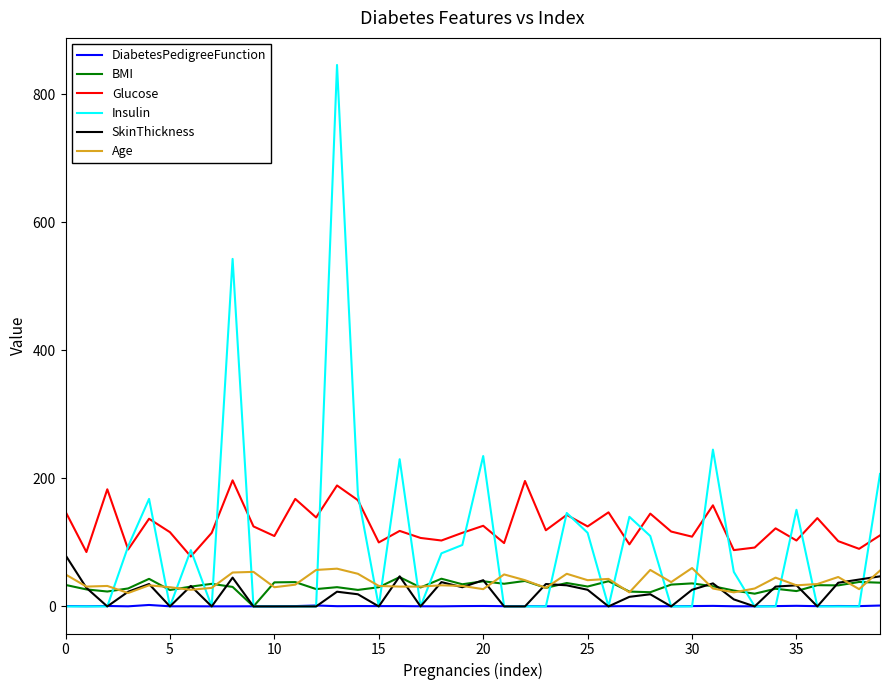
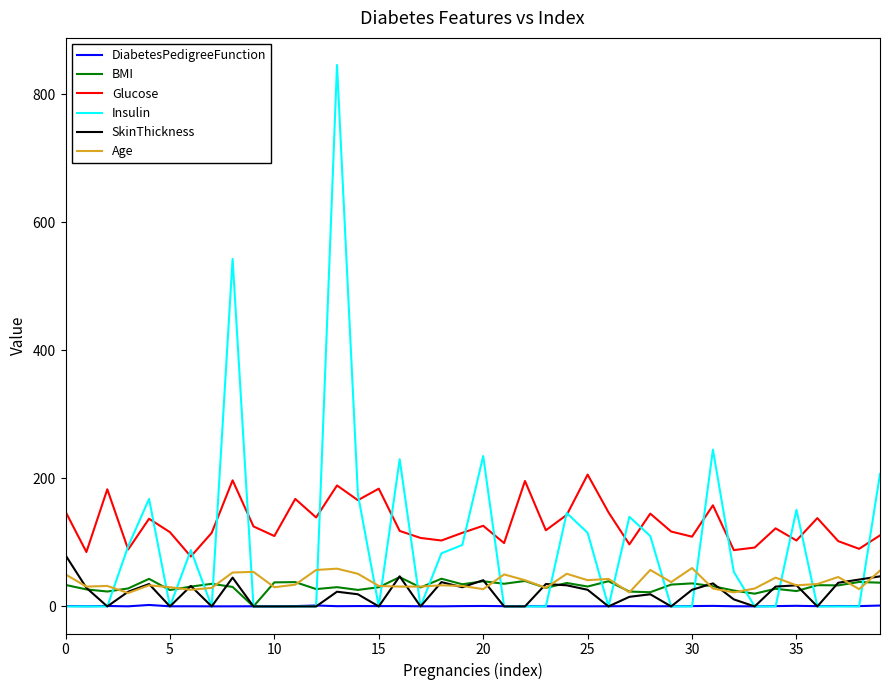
  {
    "DiabetesPedigreeFunction": {
      "20": 0,
      "25": 0,
      "35": 0
    },
    "BMI": {
      "0": 30,
      "5": 30,
      "10": 40,
      "25": 30,
      "30": 40,
      "35": 20
    },
    "Glucose": {
      "0": 150,
      "5": 120,
      "10": 110,
-     "15": 100,
+     "15": 180,
      "20": 130,
-     "25": 130,
+     "25": 210,
      "30": 110,
      "35": 100
    },
    "Insulin": {
      "20": 240,
      "25": 120,
      "35": 150
    },
    "SkinThickness": {
      "0": 80,
      "25": 30,
      "30": 30
    },
    "Age": {
      "0": 50,
      "5": 30,
      "10": 30,
      "20": 30,
      "25": 40,
      "30": 60
    }
  }
